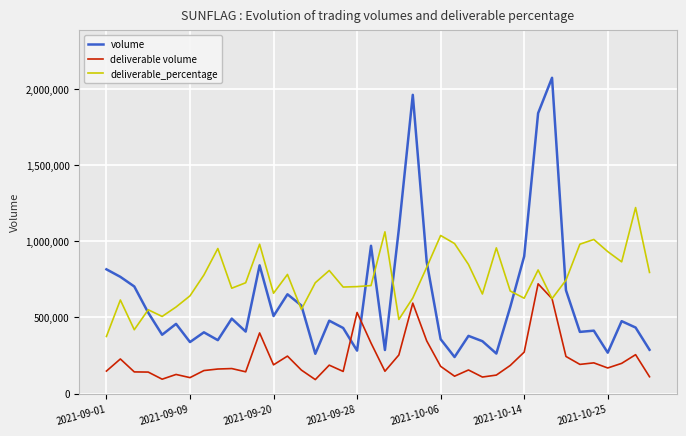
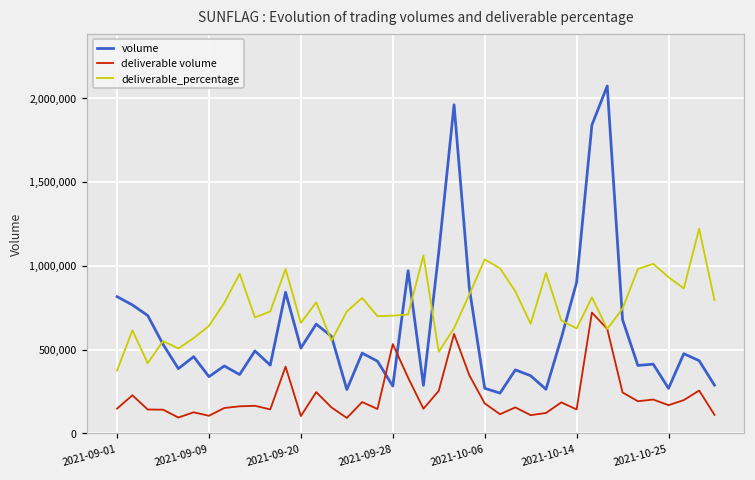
  {
    "volume": {
      "2021-09-01": "820,000",
      "2021-09-09": "340,000",
      "2021-09-20": "510,000",
      "2021-09-28": "280,000",
-     "2021-10-06": "360,000",
+     "2021-10-06": "270,000",
      "2021-10-14": "900,000",
      "2021-10-25": "270,000"
    },
    "deliverable volume": {
      "2021-09-01": "150,000",
      "2021-09-09": "100,000",
-     "2021-09-20": "190,000",
+     "2021-09-20": "100,000",
      "2021-09-28": "530,000",
      "2021-10-06": "180,000",
-     "2021-10-14": "270,000",
+     "2021-10-14": "140,000",
      "2021-10-25": "170,000"
    },
    "deliverable_percentage": {
      "2021-09-01": "370,000",
      "2021-09-09": "640,000",
      "2021-09-20": "660,000",
      "2021-09-28": "700,000",
      "2021-10-06": "1,040,000",
      "2021-10-14": "630,000",
      "2021-10-25": "930,000"
    }
  }
